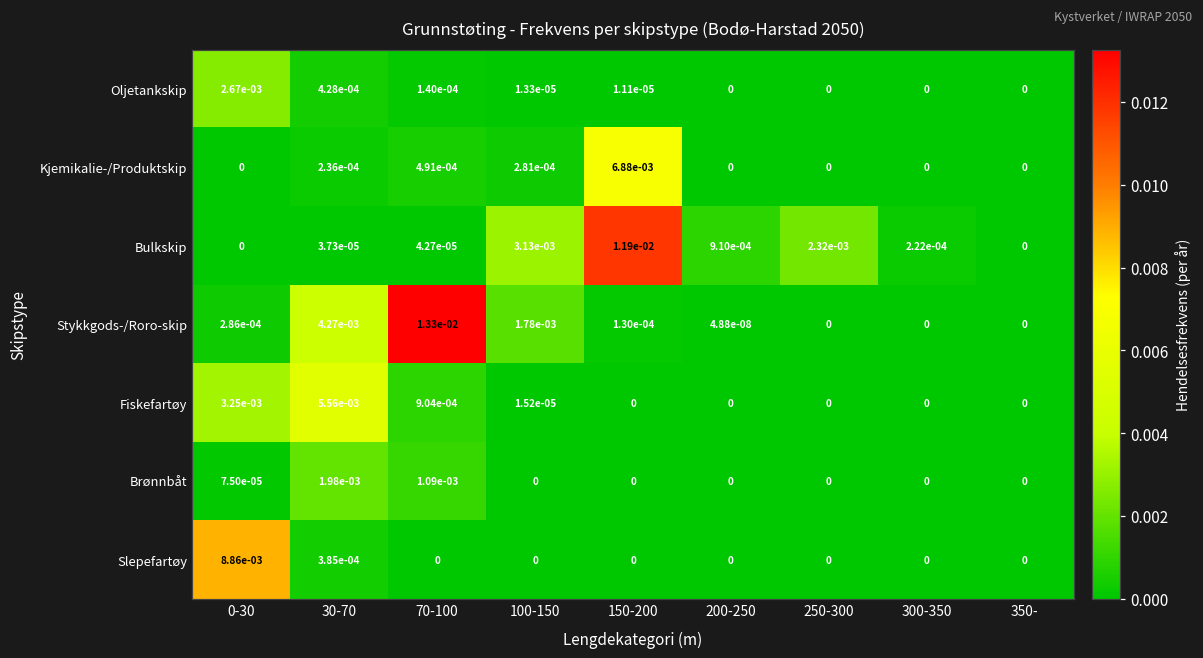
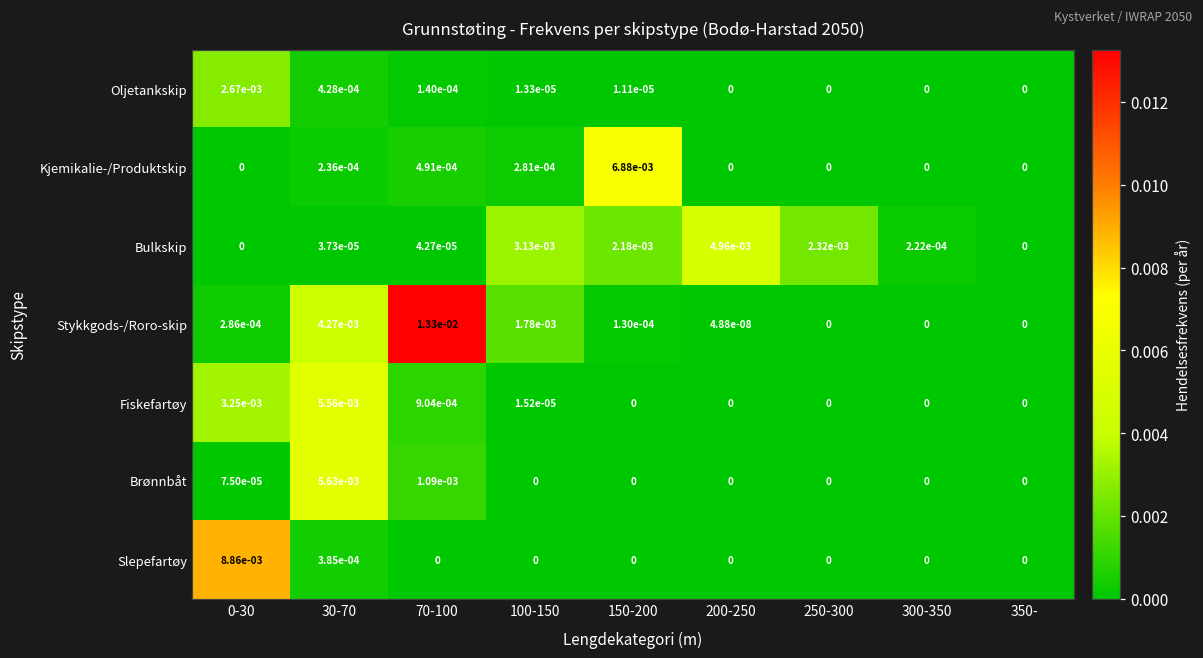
  {
    "Oljetankskip": {
      "0-30": "2.67e-03",
      "30-70": "4.28e-04",
      "70-100": "1.40e-04",
      "100-150": "1.33e-05",
      "150-200": "1.11e-05",
      "200-250": "0",
      "250-300": "0",
      "300-350": "0",
      "350-": "0"
    },
    "Kjemikalie-/Produktskip": {
      "0-30": "0",
      "30-70": "2.36e-04",
      "70-100": "4.91e-04",
      "100-150": "2.81e-04",
      "150-200": "6.88e-03",
      "200-250": "0",
      "250-300": "0",
      "300-350": "0",
      "350-": "0"
    },
    "Bulkskip": {
      "0-30": "0",
      "30-70": "3.73e-05",
      "70-100": "4.27e-05",
      "100-150": "3.13e-03",
-     "150-200": "1.19e-02",
-     "200-250": "9.10e-04",
+     "150-200": "2.18e-03",
+     "200-250": "4.96e-03",
      "250-300": "2.32e-03",
      "300-350": "2.22e-04",
      "350-": "0"
    },
    "Stykkgods-/Roro-skip": {
      "0-30": "2.86e-04",
      "30-70": "4.27e-03",
      "70-100": "1.33e-02",
      "100-150": "1.78e-03",
      "150-200": "1.30e-04",
      "200-250": "4.88e-08",
      "250-300": "0",
      "300-350": "0",
      "350-": "0"
    },
    "Fiskefartøy": {
      "0-30": "3.25e-03",
      "30-70": "5.56e-03",
      "70-100": "9.04e-04",
      "100-150": "1.52e-05",
      "150-200": "0",
      "200-250": "0",
      "250-300": "0",
      "300-350": "0",
      "350-": "0"
    },
    "Brønnbåt": {
      "0-30": "7.50e-05",
-     "30-70": "1.98e-03",
+     "30-70": "5.63e-03",
      "70-100": "1.09e-03",
      "100-150": "0",
      "150-200": "0",
      "200-250": "0",
      "250-300": "0",
      "300-350": "0",
      "350-": "0"
    },
    "Slepefartøy": {
      "0-30": "8.86e-03",
      "30-70": "3.85e-04",
      "70-100": "0",
      "100-150": "0",
      "150-200": "0",
      "200-250": "0",
      "250-300": "0",
      "300-350": "0",
      "350-": "0"
    }
  }
